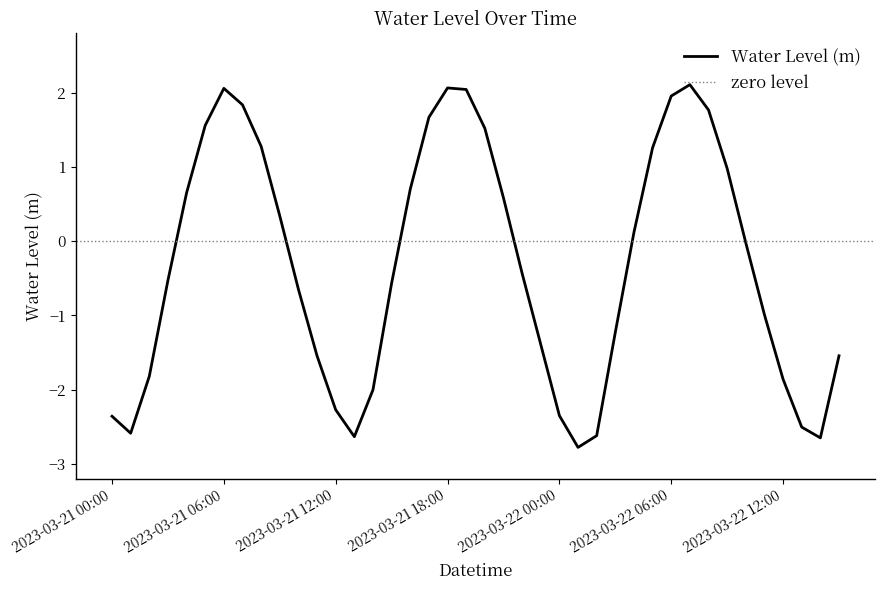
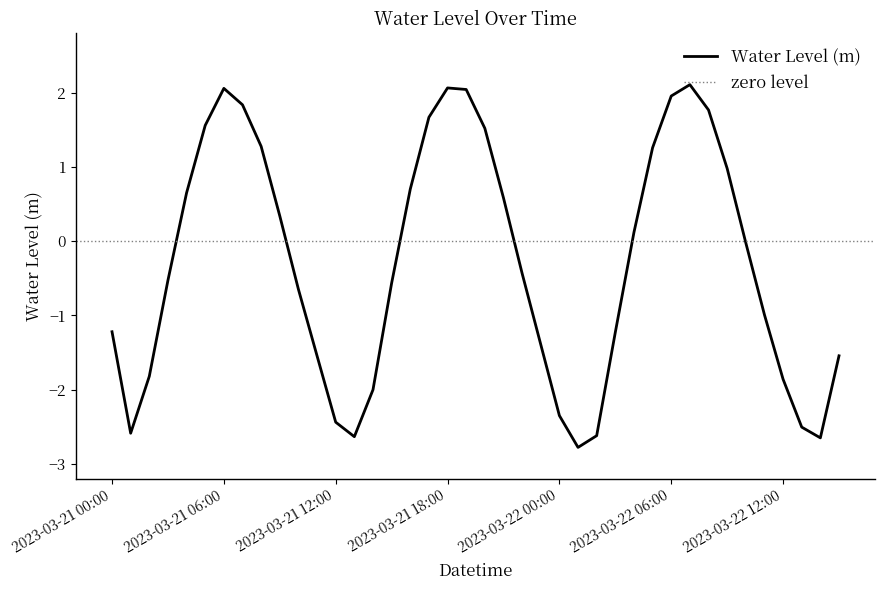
  {
-   "2023-03-21 00:00": -2.4,
+   "2023-03-21 00:00": -1.2,
    "2023-03-21 06:00": 2.1,
-   "2023-03-21 12:00": -2.3,
+   "2023-03-21 12:00": -2.4,
    "2023-03-21 18:00": 2.1,
    "2023-03-22 00:00": -2.4,
    "2023-03-22 06:00": 2.0,
    "2023-03-22 12:00": -1.9
  }
